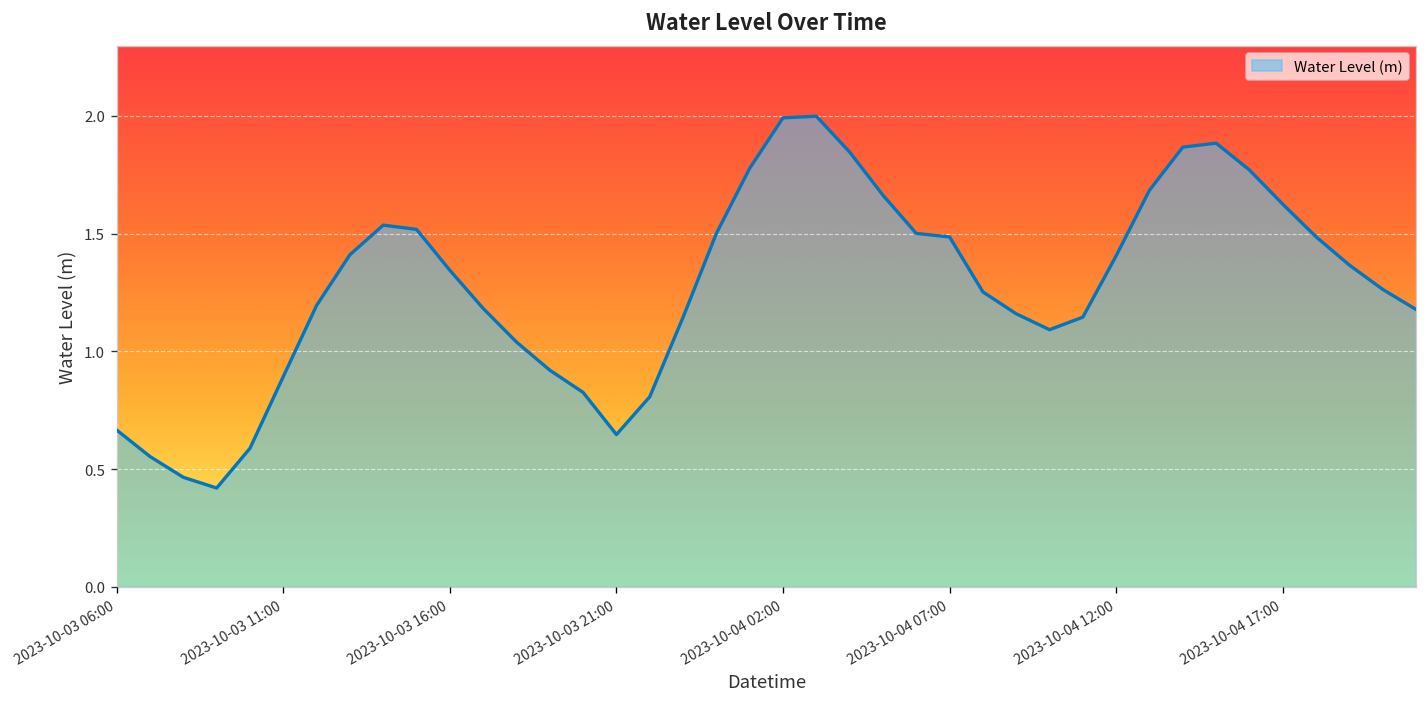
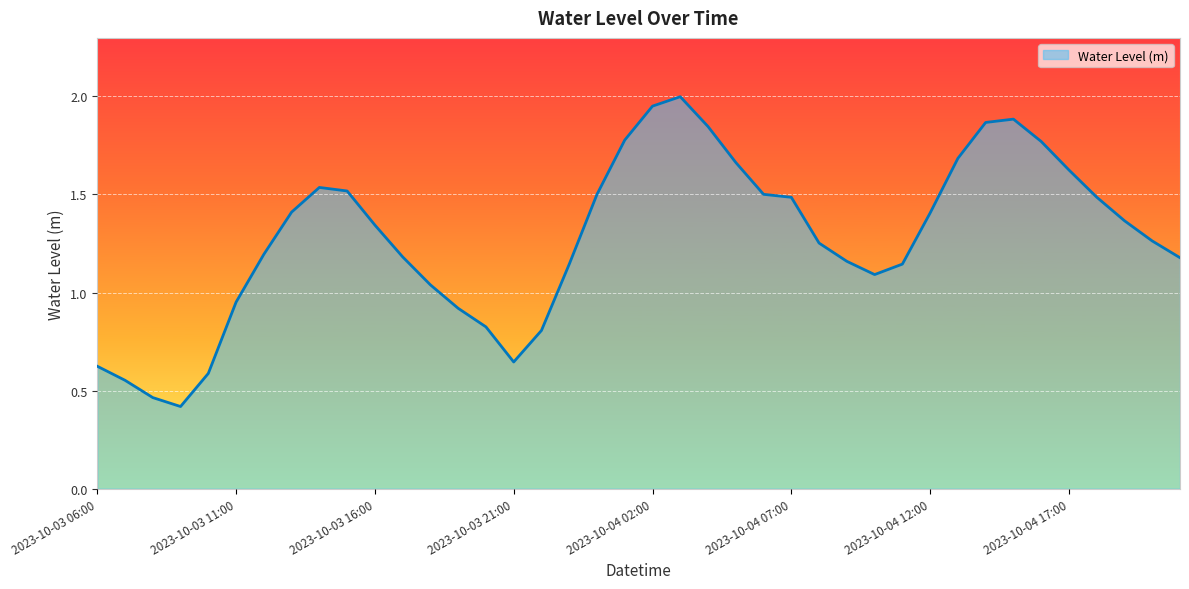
  {
-   "2023-10-03 06:00": 0.67,
-   "2023-10-03 11:00": 0.89,
+   "2023-10-03 06:00": 0.62,
+   "2023-10-03 11:00": 0.95,
    "2023-10-03 16:00": 1.34,
    "2023-10-03 21:00": 0.65,
-   "2023-10-04 02:00": 1.99,
+   "2023-10-04 02:00": 1.95,
    "2023-10-04 07:00": 1.49,
    "2023-10-04 12:00": 1.41,
    "2023-10-04 17:00": 1.62
  }
